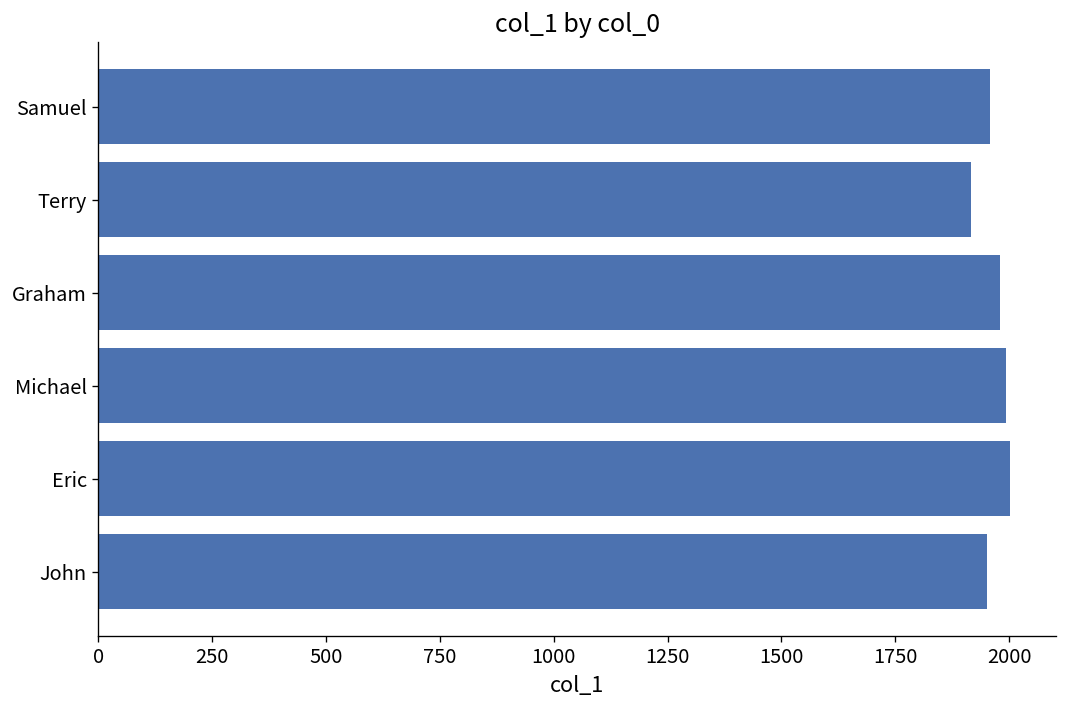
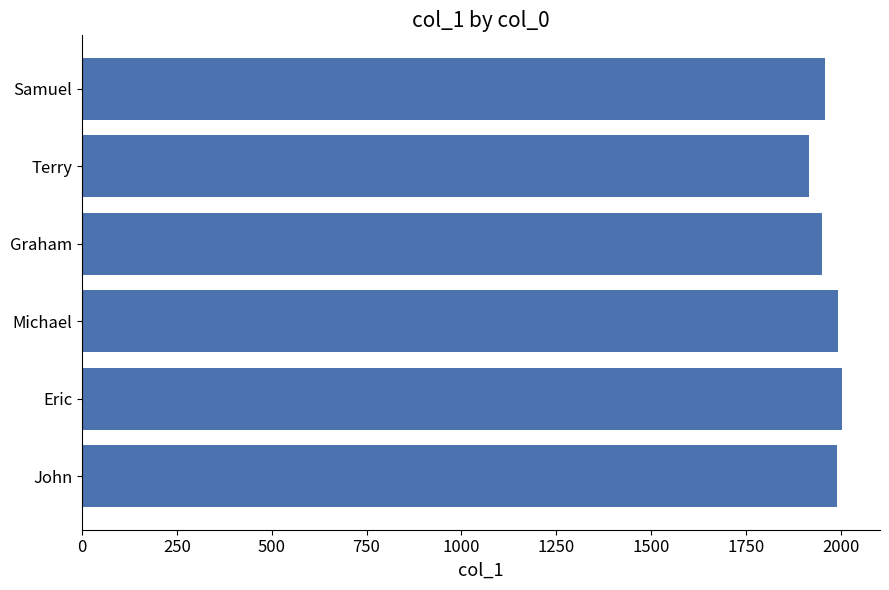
  {
    "Samuel": 1960,
    "Terry": 1920,
-   "Graham": 1980,
+   "Graham": 1950,
    "Michael": 1990,
    "Eric": 2000,
-   "John": 1950
+   "John": 1990
  }
